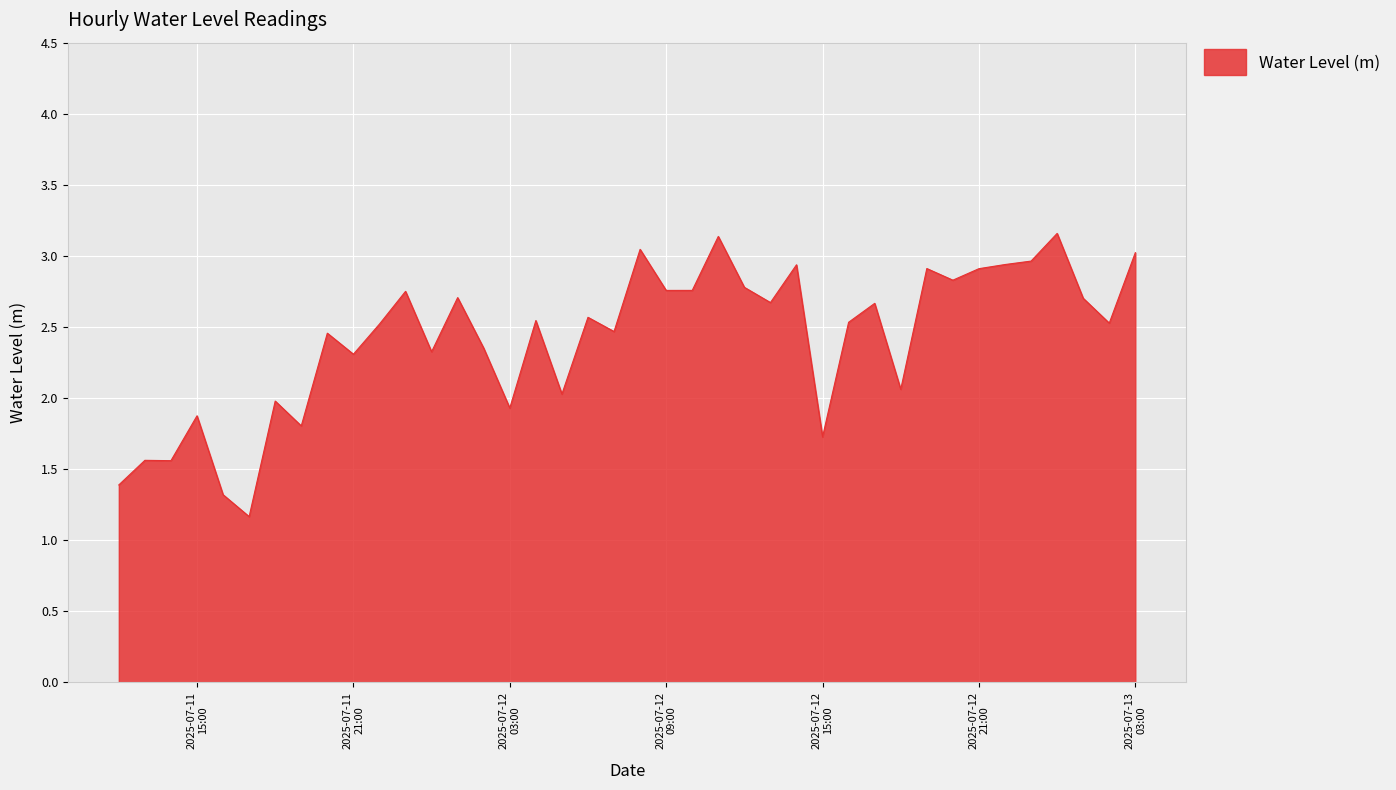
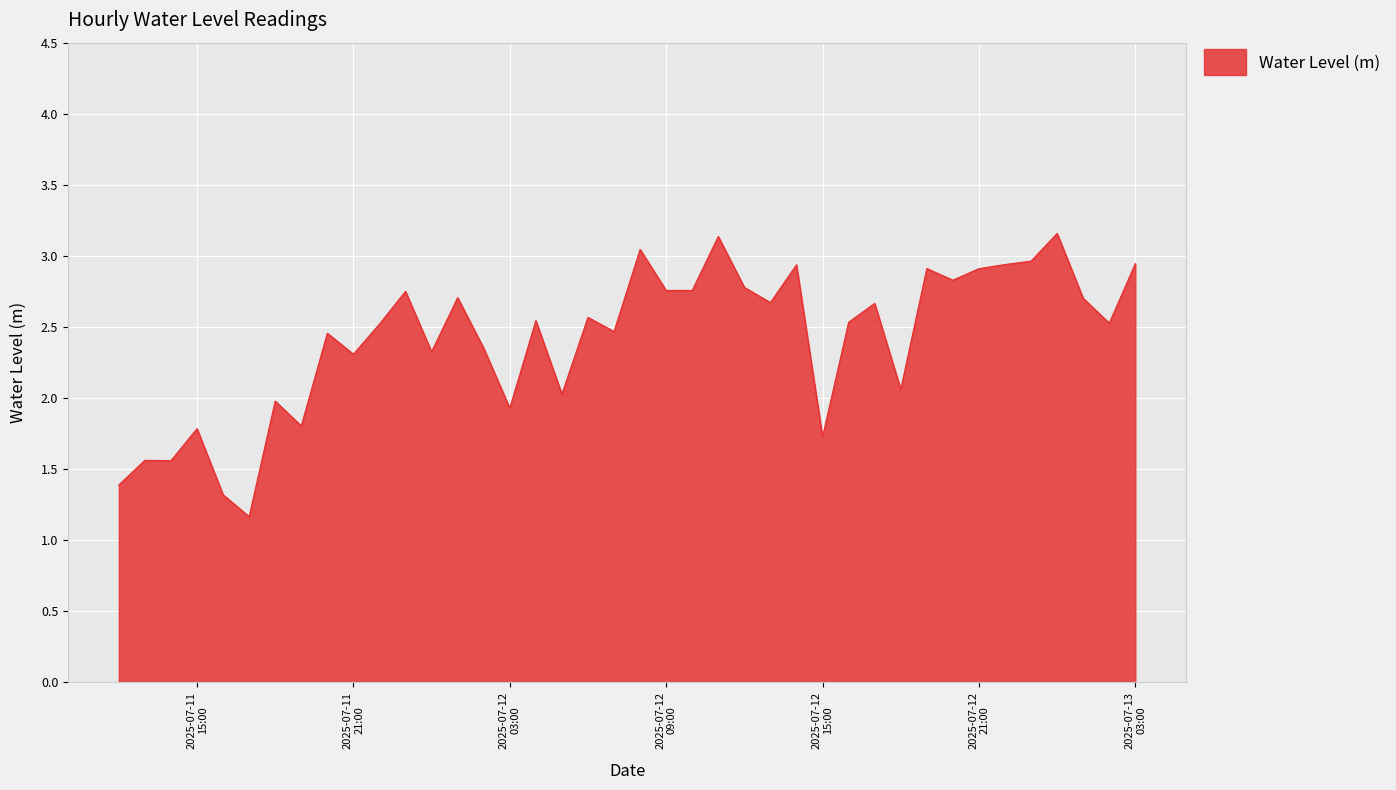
  {
-   "2025-07-11 15:00": 1.87,
+   "2025-07-11 15:00": 1.78,
    "2025-07-11 21:00": 2.31,
    "2025-07-12 03:00": 1.93,
    "2025-07-12 09:00": 2.76,
    "2025-07-12 15:00": 1.73,
    "2025-07-12 21:00": 2.91,
-   "2025-07-13 03:00": 3.02
+   "2025-07-13 03:00": 2.95
  }
